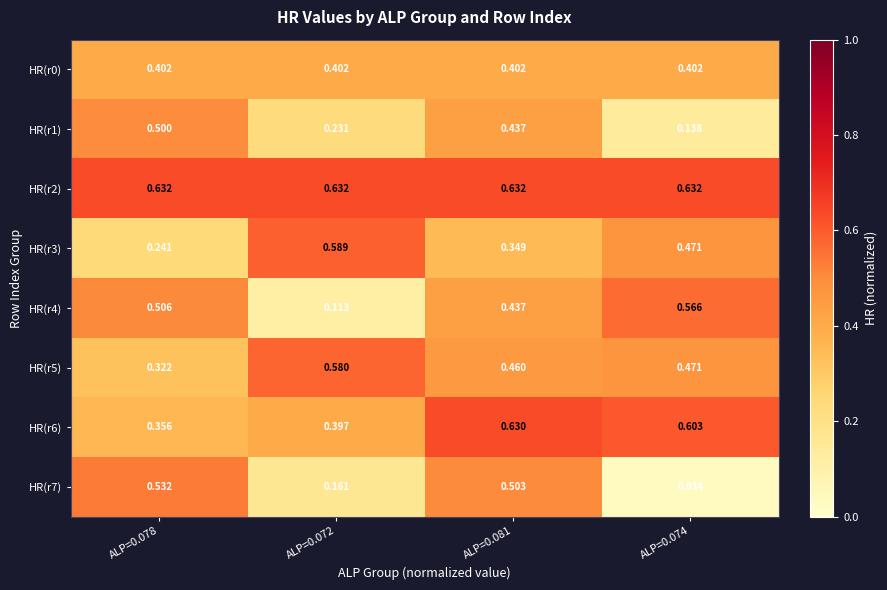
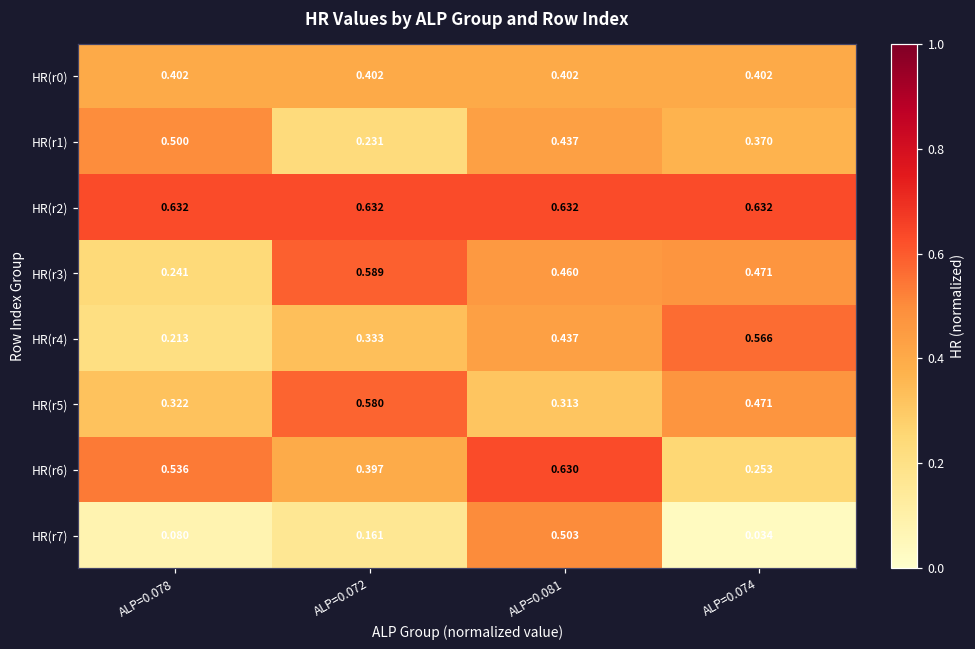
  {
    "HR(r0)": {
      "ALP=0.078": 0.402,
      "ALP=0.072": 0.402,
      "ALP=0.081": 0.402,
      "ALP=0.074": 0.402
    },
    "HR(r1)": {
      "ALP=0.078": 0.500,
      "ALP=0.072": 0.231,
      "ALP=0.081": 0.437,
-     "ALP=0.074": 0.138
+     "ALP=0.074": 0.370
    },
    "HR(r2)": {
      "ALP=0.078": 0.632,
      "ALP=0.072": 0.632,
      "ALP=0.081": 0.632,
      "ALP=0.074": 0.632
    },
    "HR(r3)": {
      "ALP=0.078": 0.241,
      "ALP=0.072": 0.589,
-     "ALP=0.081": 0.349,
+     "ALP=0.081": 0.460,
      "ALP=0.074": 0.471
    },
    "HR(r4)": {
-     "ALP=0.078": 0.506,
-     "ALP=0.072": 0.113,
+     "ALP=0.078": 0.213,
+     "ALP=0.072": 0.333,
      "ALP=0.081": 0.437,
      "ALP=0.074": 0.566
    },
    "HR(r5)": {
      "ALP=0.078": 0.322,
      "ALP=0.072": 0.580,
-     "ALP=0.081": 0.460,
+     "ALP=0.081": 0.313,
      "ALP=0.074": 0.471
    },
    "HR(r6)": {
-     "ALP=0.078": 0.356,
+     "ALP=0.078": 0.536,
      "ALP=0.072": 0.397,
      "ALP=0.081": 0.630,
-     "ALP=0.074": 0.603
+     "ALP=0.074": 0.253
    },
    "HR(r7)": {
-     "ALP=0.078": 0.532,
+     "ALP=0.078": 0.080,
      "ALP=0.072": 0.161,
      "ALP=0.081": 0.503,
      "ALP=0.074": 0.034
    }
  }
